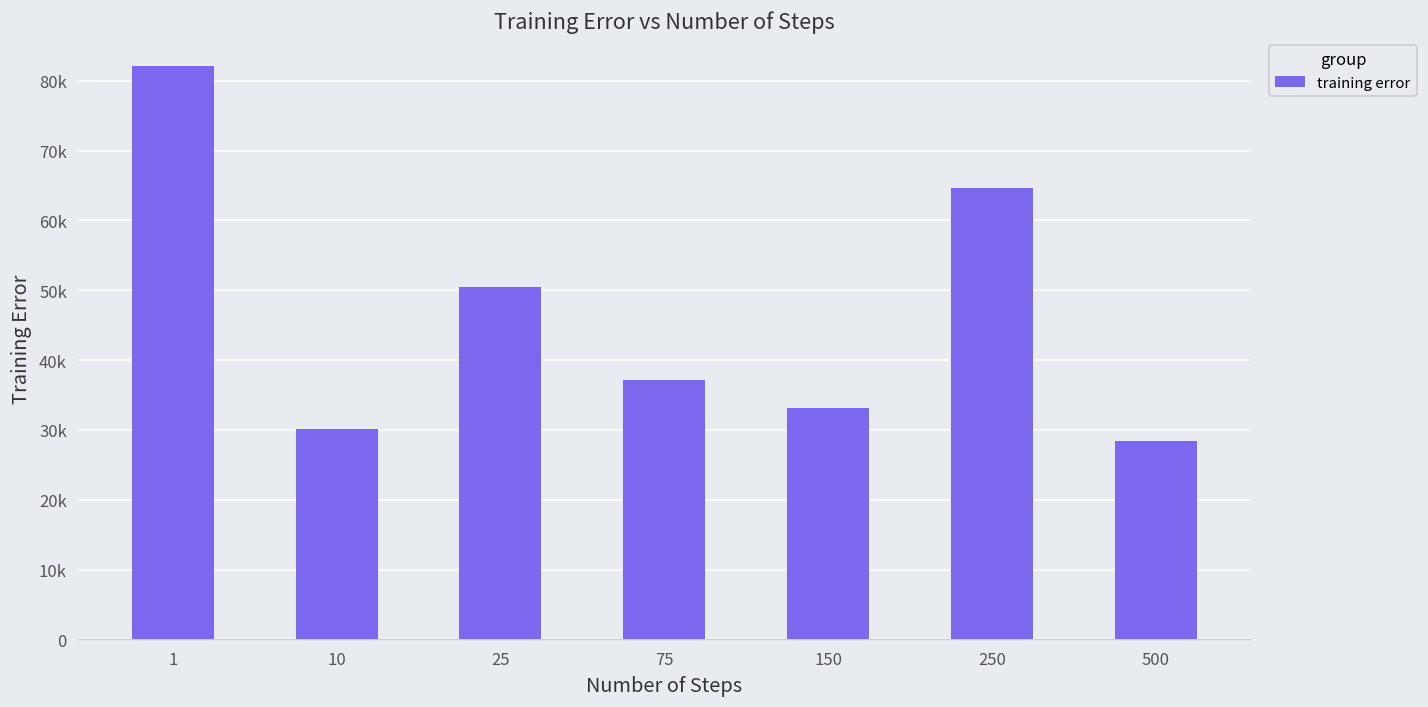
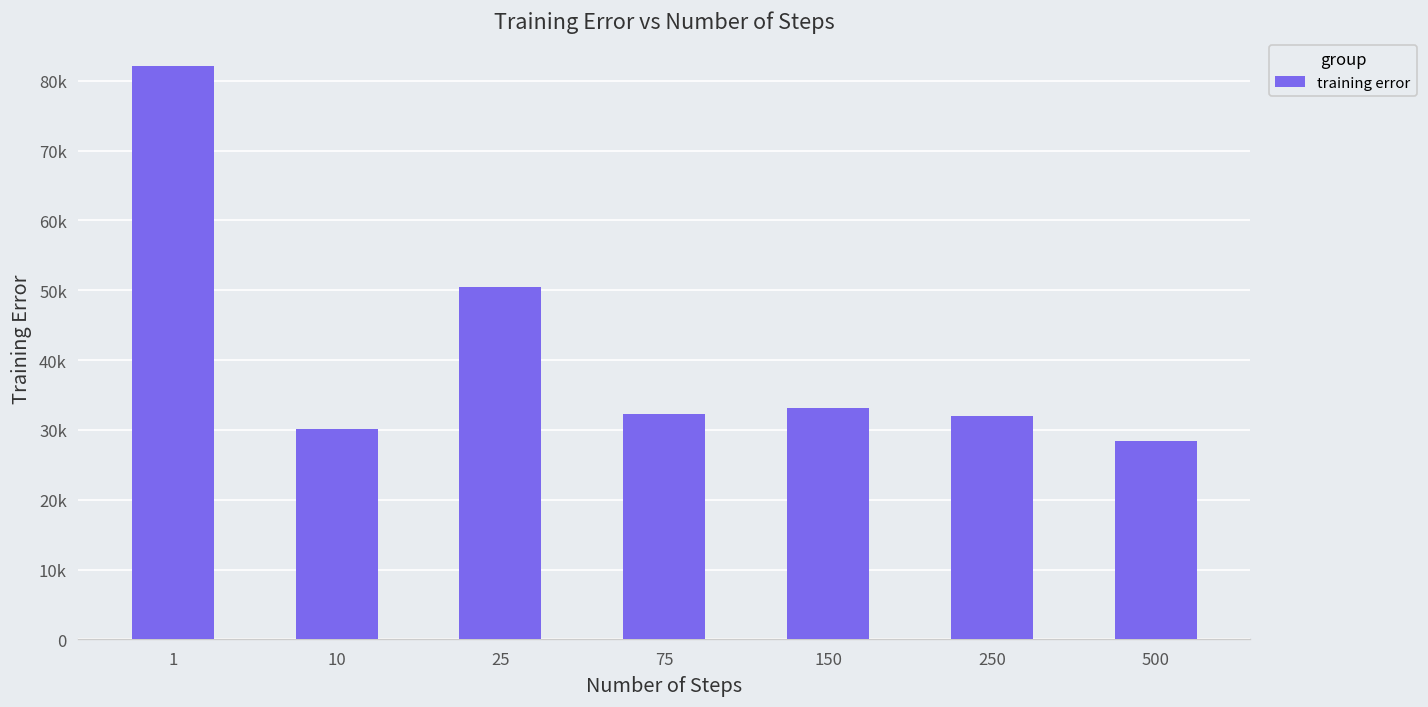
  {
    "1": 82000,
    "10": 30000,
    "25": 50000,
-   "75": 37000,
+   "75": 32000,
    "150": 33000,
-   "250": 65000,
+   "250": 32000,
    "500": 28000
  }
